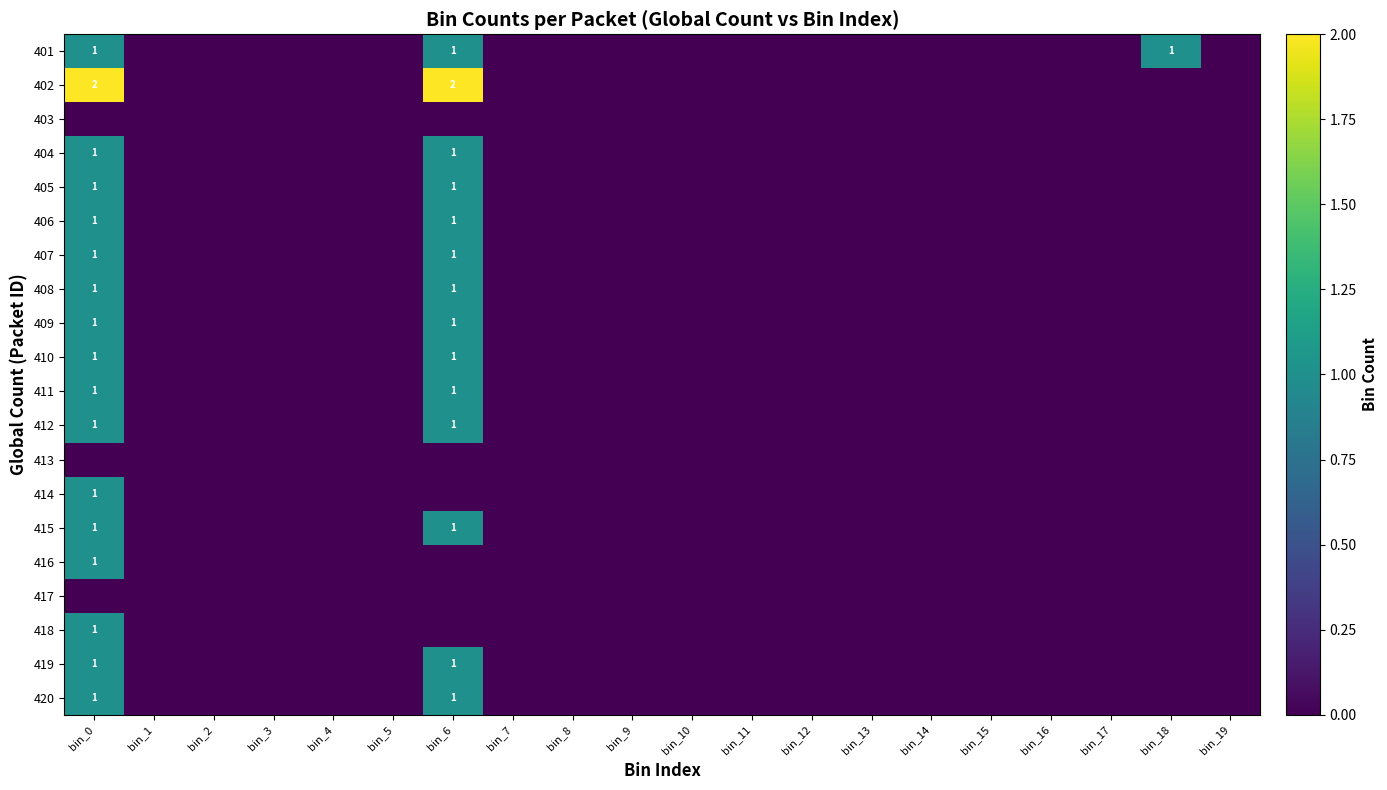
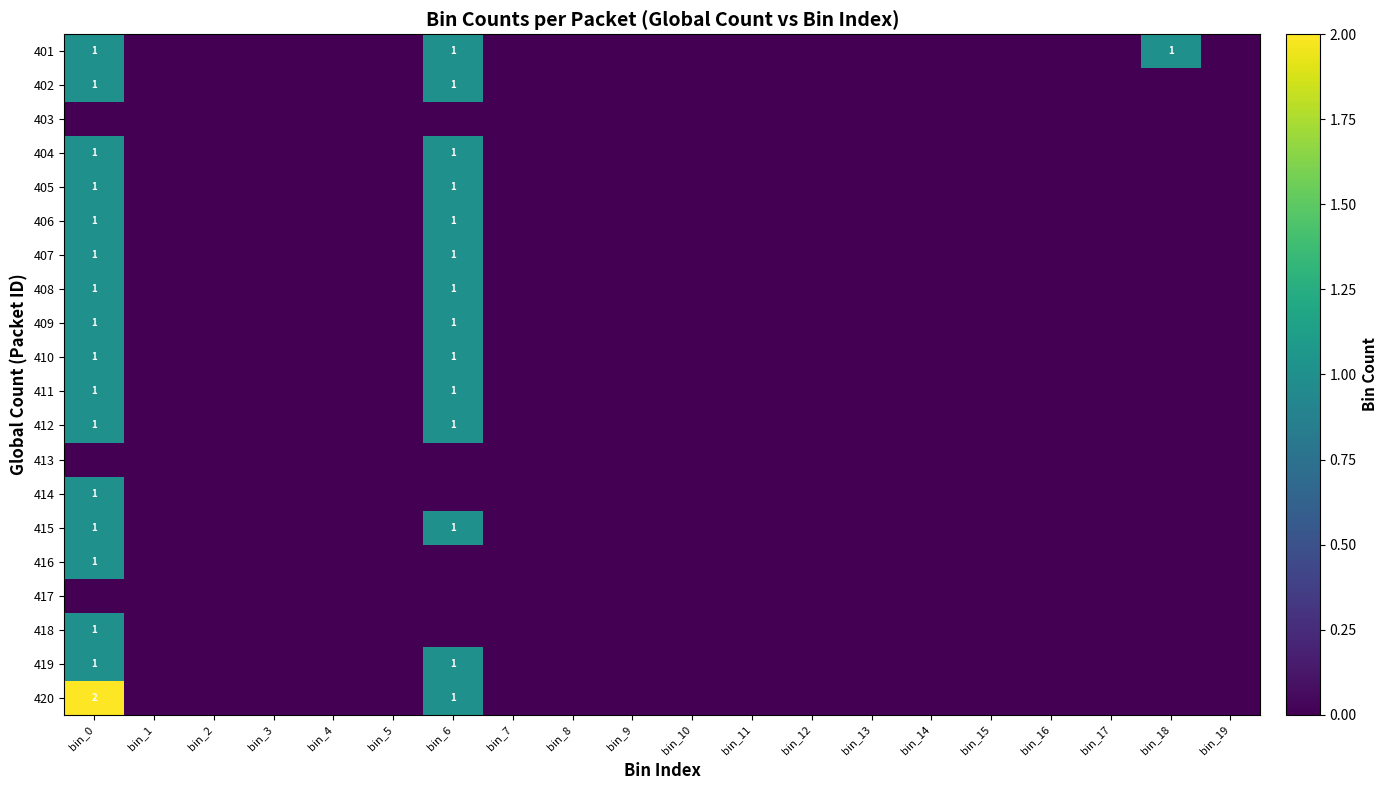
  {
    "401": {
      "bin_0": 1,
      "bin_6": 1,
      "bin_18": 1
    },
    "402": {
-     "bin_0": 2,
-     "bin_6": 2
+     "bin_0": 1,
+     "bin_6": 1
    },
    "404": {
      "bin_0": 1,
      "bin_6": 1
    },
    "405": {
      "bin_0": 1,
      "bin_6": 1
    },
    "406": {
      "bin_0": 1,
      "bin_6": 1
    },
    "407": {
      "bin_0": 1,
      "bin_6": 1
    },
    "408": {
      "bin_0": 1,
      "bin_6": 1
    },
    "409": {
      "bin_0": 1,
      "bin_6": 1
    },
    "410": {
      "bin_0": 1,
      "bin_6": 1
    },
    "411": {
      "bin_0": 1,
      "bin_6": 1
    },
    "412": {
      "bin_0": 1,
      "bin_6": 1
    },
    "414": {
      "bin_0": 1
    },
    "415": {
      "bin_0": 1,
      "bin_6": 1
    },
    "416": {
      "bin_0": 1
    },
    "418": {
      "bin_0": 1
    },
    "419": {
      "bin_0": 1,
      "bin_6": 1
    },
    "420": {
-     "bin_0": 1,
+     "bin_0": 2,
      "bin_6": 1
    }
  }
